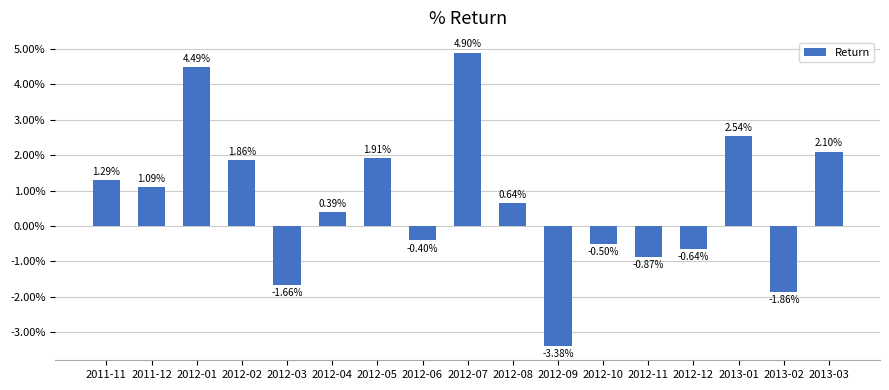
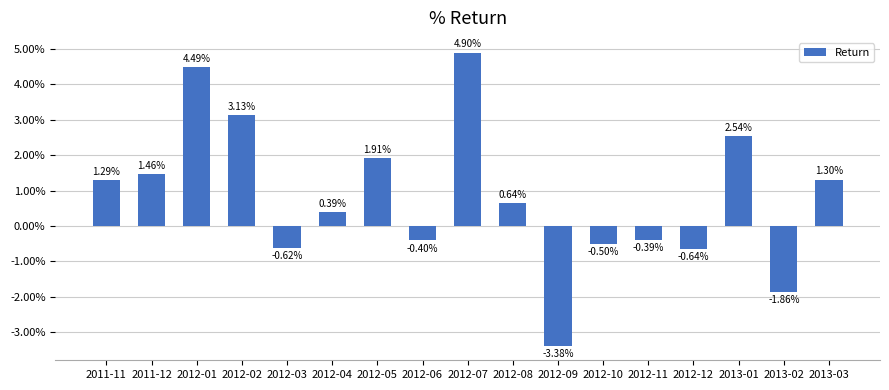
  {
    "2011-11": "1.29%",
-   "2011-12": "1.09%",
+   "2011-12": "1.46%",
    "2012-01": "4.49%",
-   "2012-02": "1.86%",
-   "2012-03": "-1.66%",
+   "2012-02": "3.13%",
+   "2012-03": "-0.62%",
    "2012-04": "0.39%",
    "2012-05": "1.91%",
    "2012-06": "-0.40%",
    "2012-07": "4.90%",
    "2012-08": "0.64%",
    "2012-09": "-3.38%",
    "2012-10": "-0.50%",
-   "2012-11": "-0.87%",
+   "2012-11": "-0.39%",
    "2012-12": "-0.64%",
    "2013-01": "2.54%",
    "2013-02": "-1.86%",
-   "2013-03": "2.10%"
+   "2013-03": "1.30%"
  }
